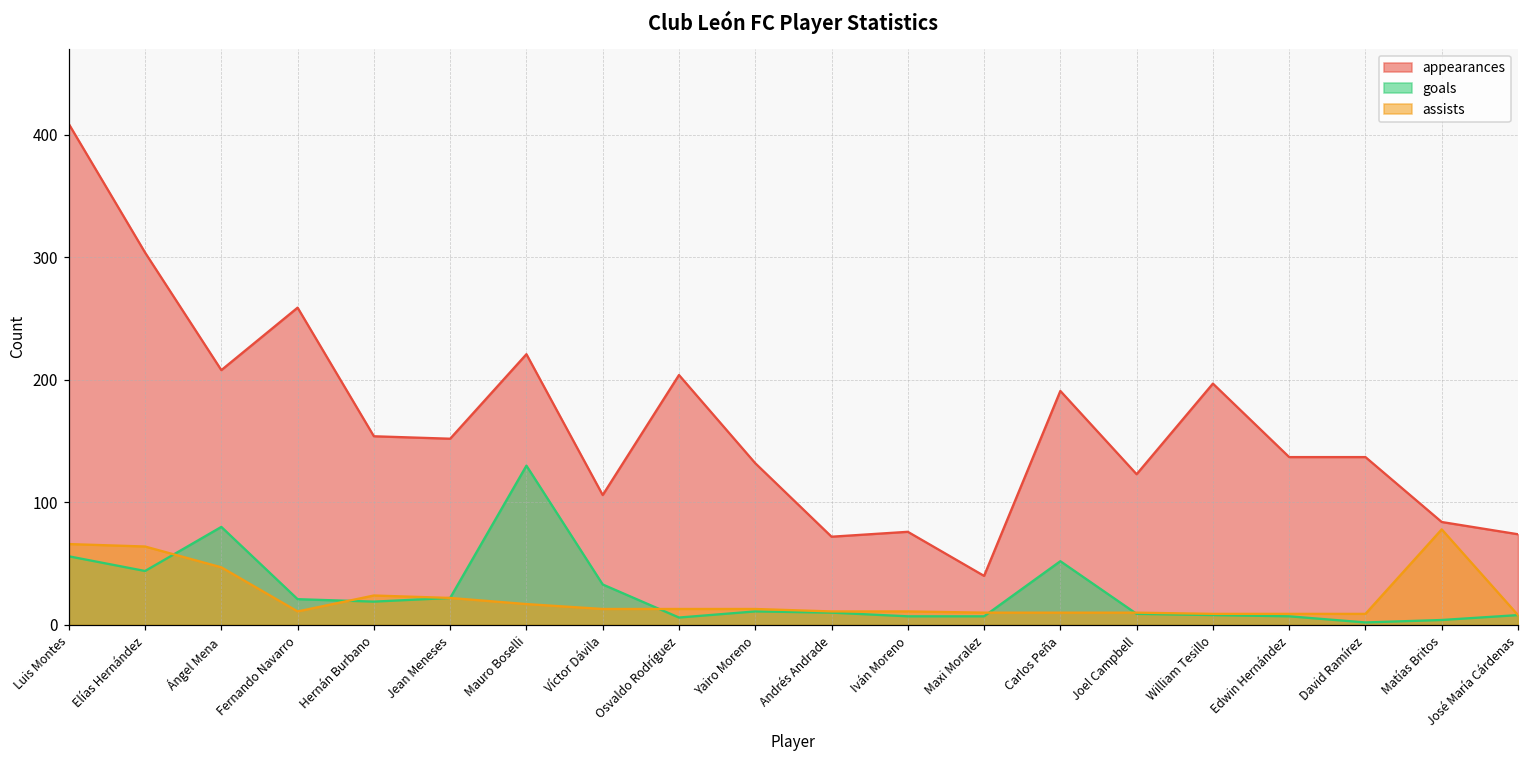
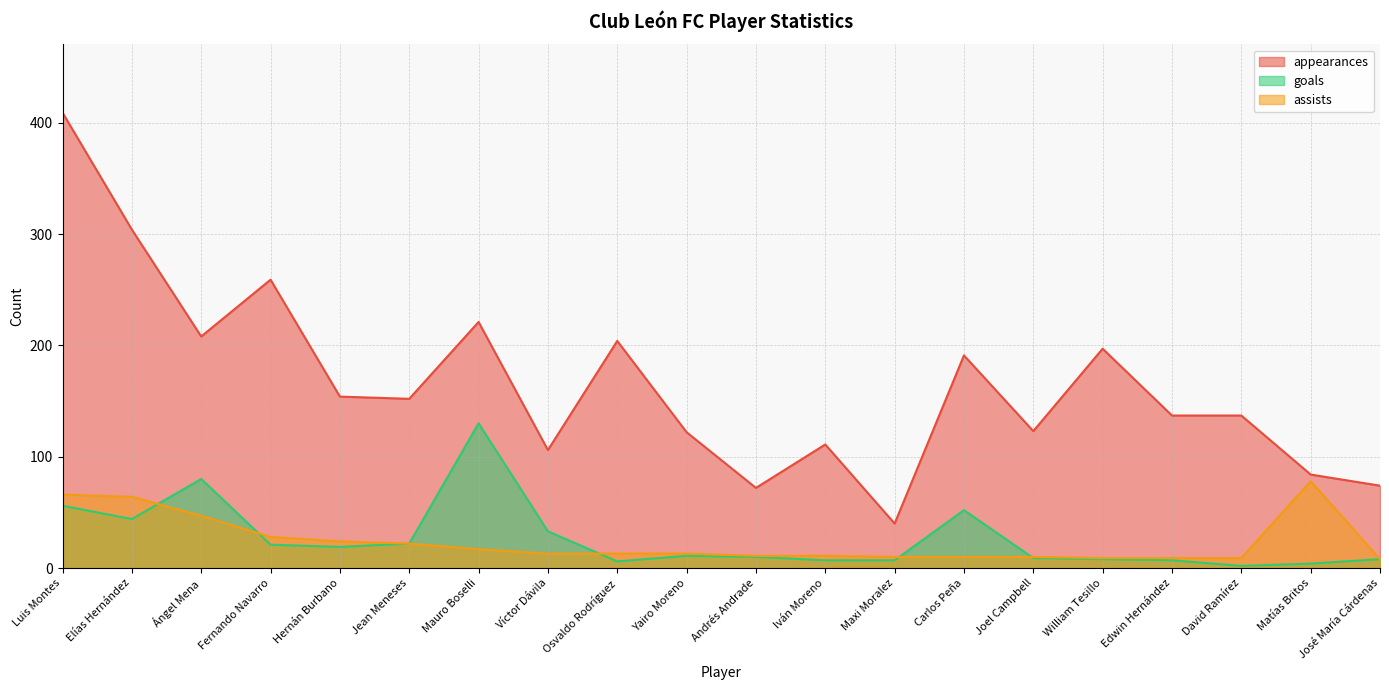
  {
    "appearances": {
      "Luis Montes": 409,
      "Elías Hernández": 304,
      "Ángel Mena": 208,
      "Fernando Navarro": 259,
      "Hernán Burbano": 154,
      "Jean Meneses": 152,
      "Mauro Boselli": 221,
      "Víctor Dávila": 106,
      "Osvaldo Rodríguez": 204,
-     "Yairo Moreno": 132,
+     "Yairo Moreno": 122,
      "Andrés Andrade": 72,
-     "Iván Moreno": 76,
+     "Iván Moreno": 111,
      "Maxi Moralez": 40,
      "Carlos Peña": 191,
      "Joel Campbell": 123,
      "William Tesillo": 197,
      "Edwin Hernández": 137,
      "David Ramírez": 137,
      "Matías Britos": 84,
      "José María Cárdenas": 74
    },
    "goals": {
      "Luis Montes": 56,
      "Elías Hernández": 44,
      "Ángel Mena": 80,
      "Fernando Navarro": 21,
      "Hernán Burbano": 19,
      "Mauro Boselli": 130,
      "Víctor Dávila": 33,
      "Osvaldo Rodríguez": 6,
      "Iván Moreno": 7,
      "Maxi Moralez": 7,
      "Carlos Peña": 52,
      "David Ramírez": 2,
      "Matías Britos": 4
    },
    "assists": {
      "Luis Montes": 66,
      "Elías Hernández": 64,
      "Ángel Mena": 47,
-     "Fernando Navarro": 11,
+     "Fernando Navarro": 28,
      "Hernán Burbano": 24,
      "Mauro Boselli": 17,
      "Víctor Dávila": 13,
      "Osvaldo Rodríguez": 13,
      "Iván Moreno": 11,
      "Maxi Moralez": 10,
      "Carlos Peña": 10,
      "David Ramírez": 9,
      "Matías Britos": 78
    }
  }
